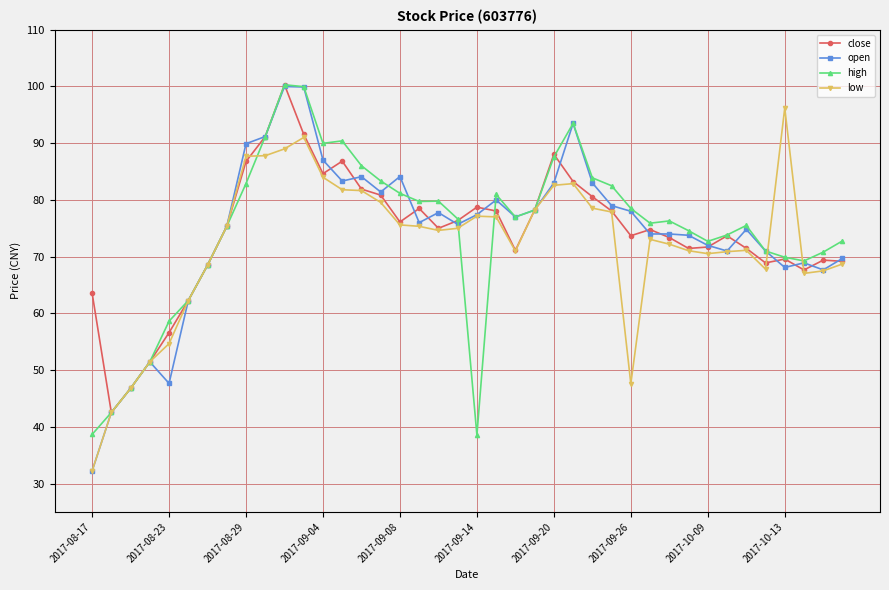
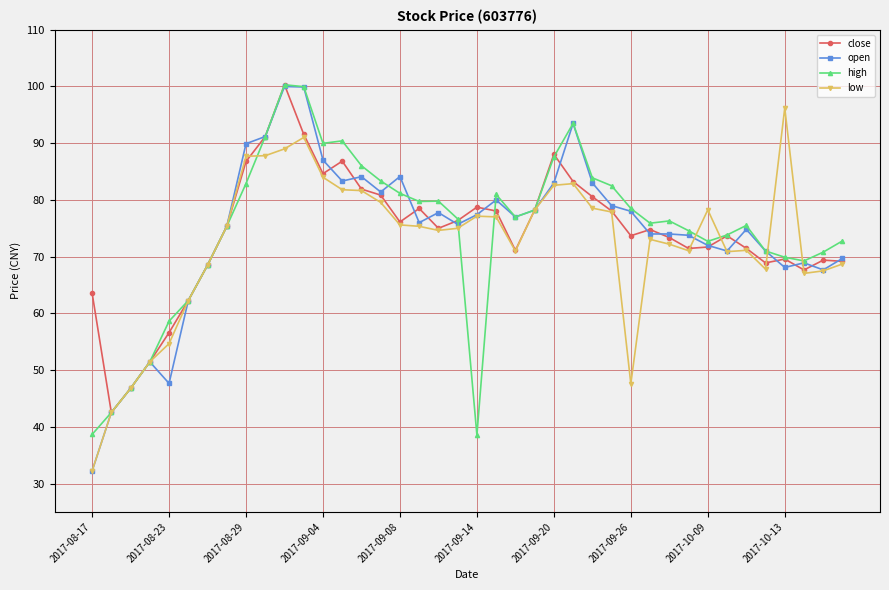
  {
    "close": {
      "2017-08-17": 64,
      "2017-08-23": 57,
      "2017-08-29": 87,
      "2017-09-04": 85,
      "2017-09-08": 76,
      "2017-09-14": 79,
      "2017-09-20": 88,
      "2017-09-26": 74
    },
    "open": {
      "2017-08-23": 48,
      "2017-08-29": 90,
      "2017-09-04": 87,
      "2017-09-08": 84,
      "2017-09-26": 78,
      "2017-10-13": 68
    },
    "high": {
      "2017-08-17": 39,
      "2017-08-23": 59,
      "2017-08-29": 83,
      "2017-09-04": 90,
      "2017-09-08": 81,
      "2017-09-14": 39,
      "2017-09-20": 88,
      "2017-09-26": 79,
      "2017-10-09": 73
    },
    "low": {
      "2017-08-23": 55,
      "2017-08-29": 88,
      "2017-09-04": 84,
      "2017-09-08": 76,
      "2017-09-26": 48,
-     "2017-10-09": 71,
+     "2017-10-09": 78,
      "2017-10-13": 96
    }
  }
